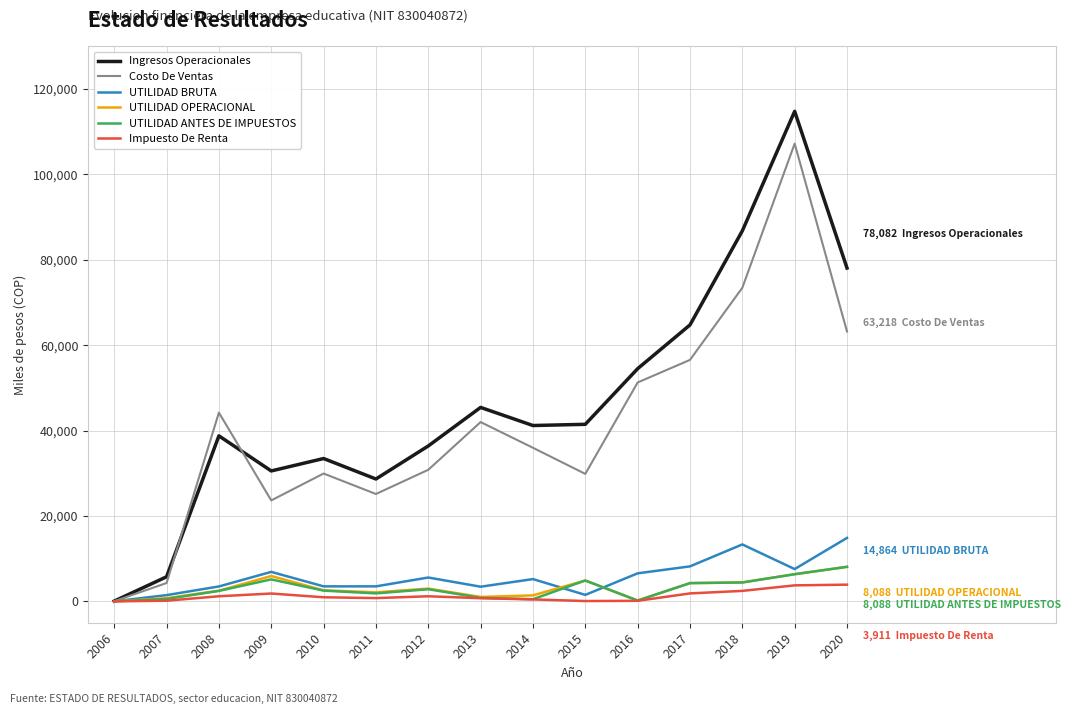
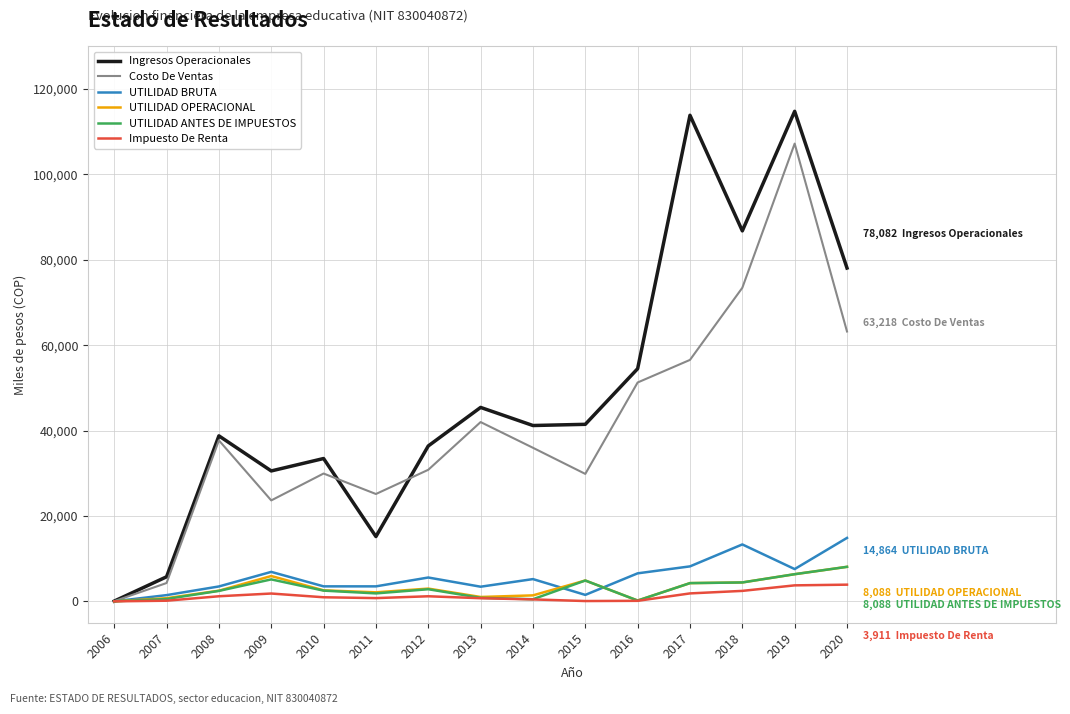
  {
    "Ingresos Operacionales": {
      "2007": "6,000",
      "2008": "39,000",
      "2009": "31,000",
      "2010": "33,000",
-     "2011": "29,000",
+     "2011": "15,000",
      "2012": "36,000",
      "2013": "45,000",
      "2014": "41,000",
      "2015": "41,000",
      "2016": "55,000",
-     "2017": "65,000",
+     "2017": "114,000",
      "2018": "87,000",
      "2019": "115,000",
      "2020": "78,000"
    },
    "Costo De Ventas": {
      "2007": "4,000",
-     "2008": "44,000",
+     "2008": "38,000",
      "2009": "24,000",
      "2010": "30,000",
      "2011": "25,000",
      "2012": "31,000",
      "2013": "42,000",
      "2014": "36,000",
      "2015": "30,000",
      "2016": "51,000",
      "2017": "57,000",
      "2018": "73,000",
      "2019": "107,000"
    },
    "UTILIDAD BRUTA": {
      "2020": "14,864"
    },
    "UTILIDAD OPERACIONAL": {
      "2009": "6,000",
      "2014": "1,000"
    },
    "UTILIDAD ANTES DE IMPUESTOS": {
      "2009": "5,000"
    },
    "Impuesto De Renta": {
      "2008": "1,000",
      "2009": "2,000",
      "2010": "1,000",
      "2011": "1,000",
      "2012": "1,000",
      "2015": "0",
      "2017": "2,000",
      "2018": "2,000",
      "2019": "4,000"
    }
  }
